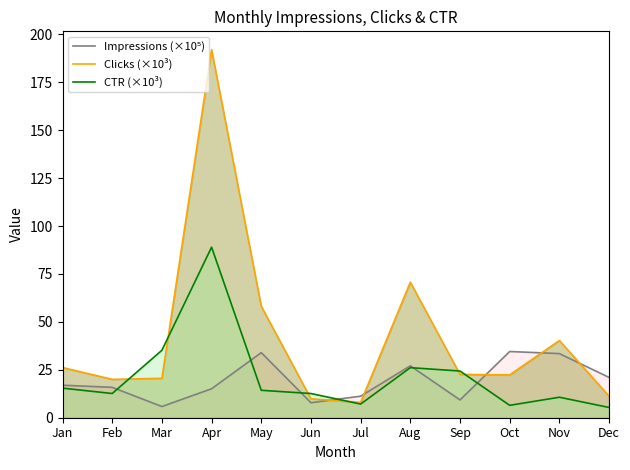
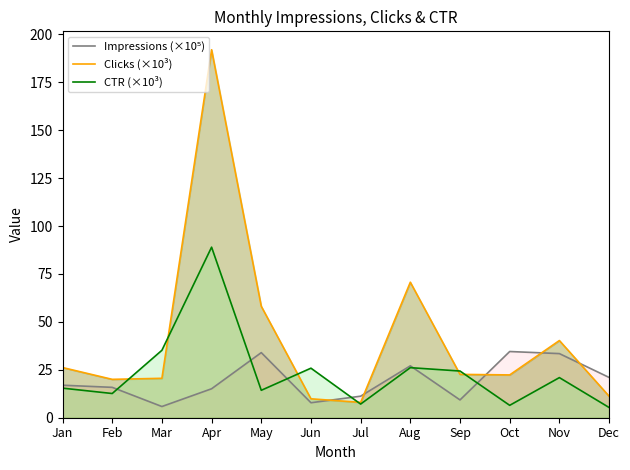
  {
    "Impressions (×10⁵)": {
      "Jan": 17,
      "Feb": 16,
      "Mar": 6,
      "Apr": 15,
      "May": 34,
      "Jun": 8,
      "Jul": 11,
      "Sep": 9,
      "Oct": 35,
      "Nov": 33,
      "Dec": 21
    },
    "Clicks (×10³)": {
      "Jan": 26,
      "Feb": 20,
      "Mar": 21,
      "Apr": 192,
      "May": 58,
      "Jun": 10,
      "Aug": 71,
      "Sep": 23,
      "Oct": 22,
      "Nov": 40,
      "Dec": 11
    },
    "CTR (×10³)": {
      "Jan": 15,
      "Feb": 13,
      "Mar": 35,
      "Apr": 89,
      "May": 14,
-     "Jun": 13,
+     "Jun": 26,
      "Sep": 24,
      "Oct": 6,
-     "Nov": 11,
+     "Nov": 21,
      "Dec": 5
    }
  }
